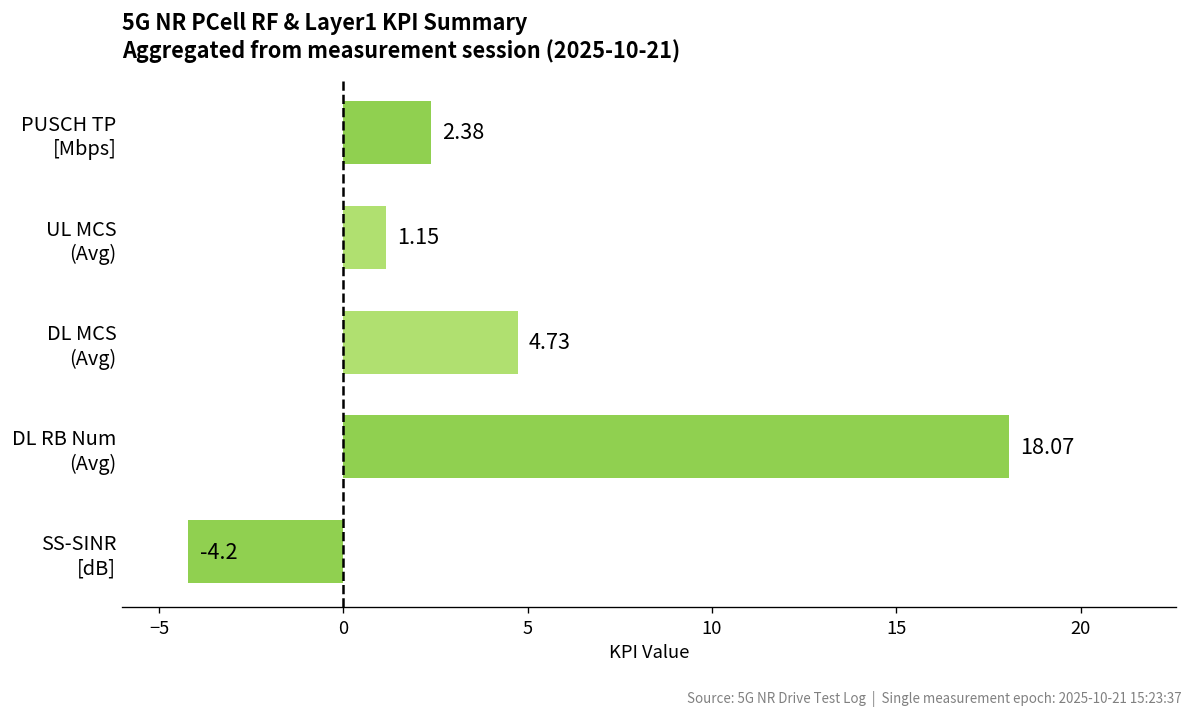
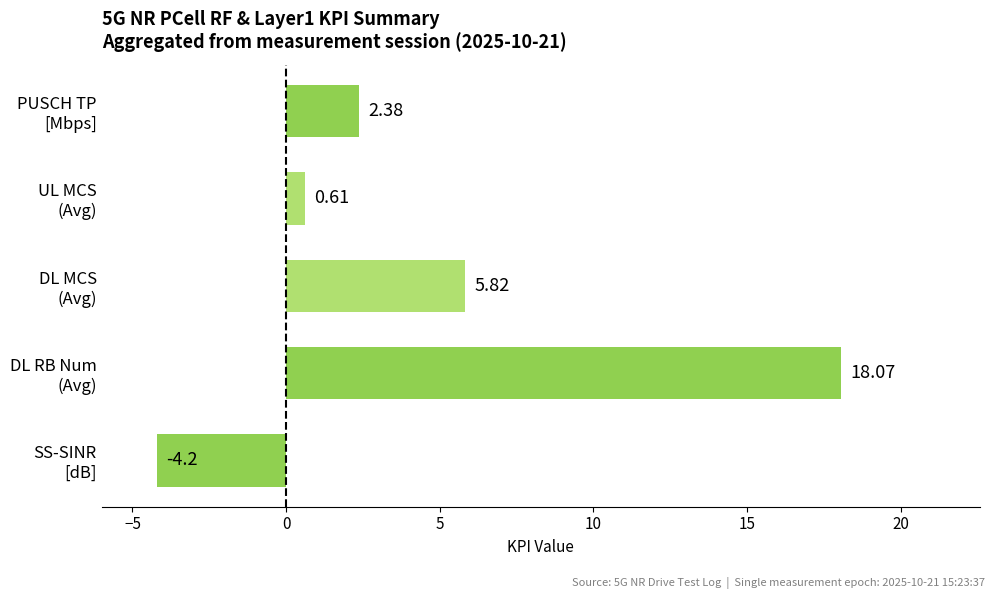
  {
    "PUSCH TP [Mbps]": 2.38,
-   "UL MCS (Avg)": 1.15,
-   "DL MCS (Avg)": 4.73,
+   "UL MCS (Avg)": 0.61,
+   "DL MCS (Avg)": 5.82,
    "DL RB Num (Avg)": 18.07,
    "SS-SINR [dB]": -4.2
  }
